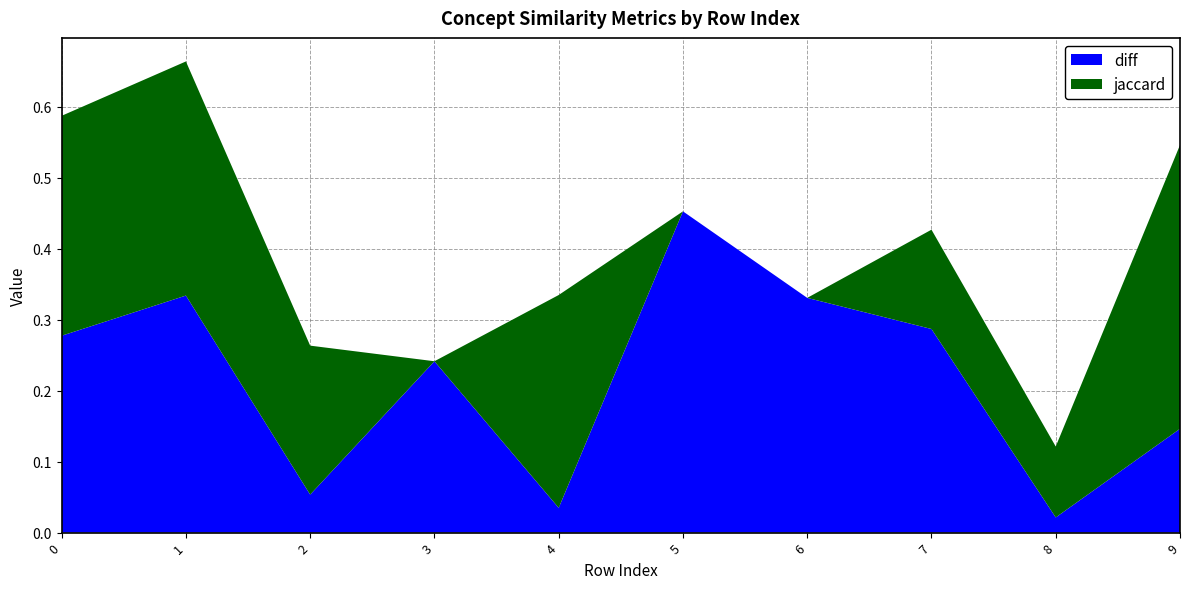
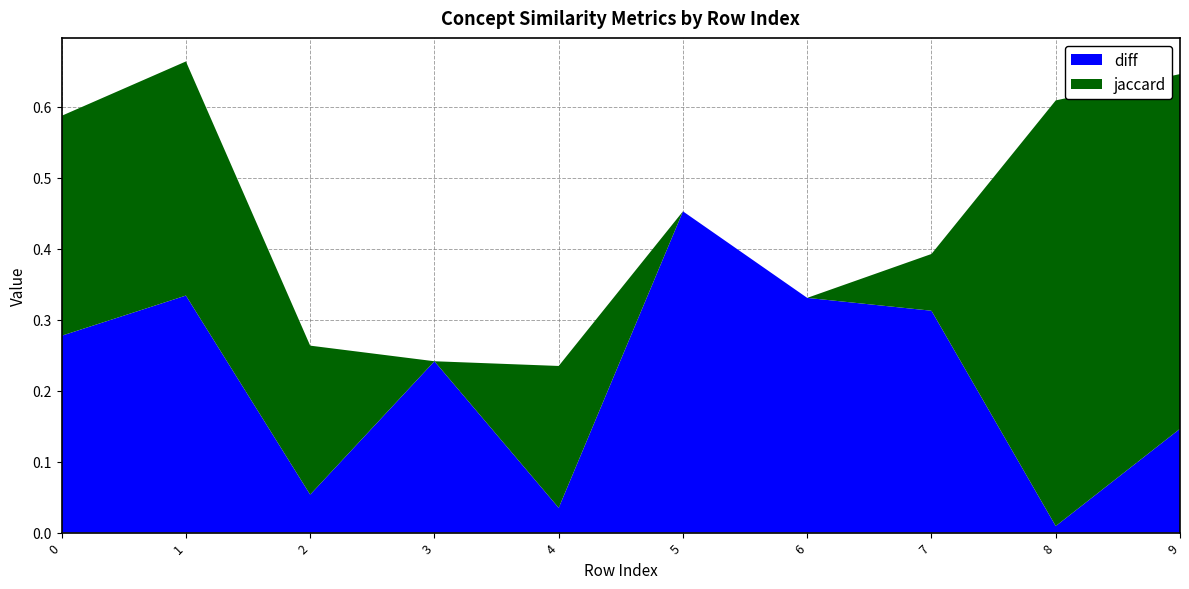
  {
    "diff": {
-     "7": 0.29,
-     "8": 0.02
+     "7": 0.31,
+     "8": 0.01
    },
    "jaccard": {
      "0": 0.31,
      "1": 0.33,
      "2": 0.21,
-     "4": 0.3,
-     "7": 0.14,
-     "8": 0.1,
-     "9": 0.4
+     "4": 0.2,
+     "7": 0.08,
+     "8": 0.6,
+     "9": 0.5
    }
  }
